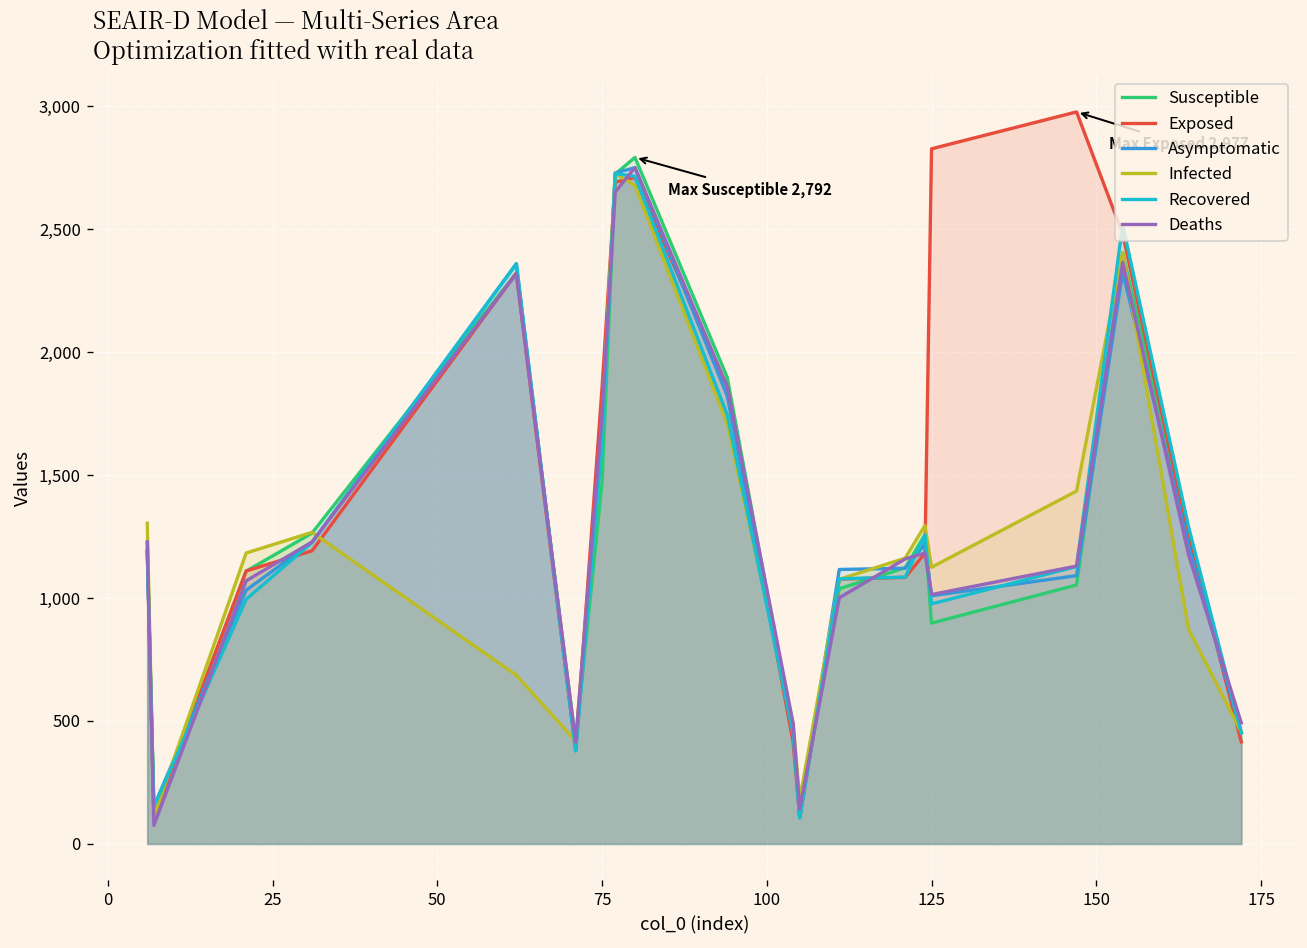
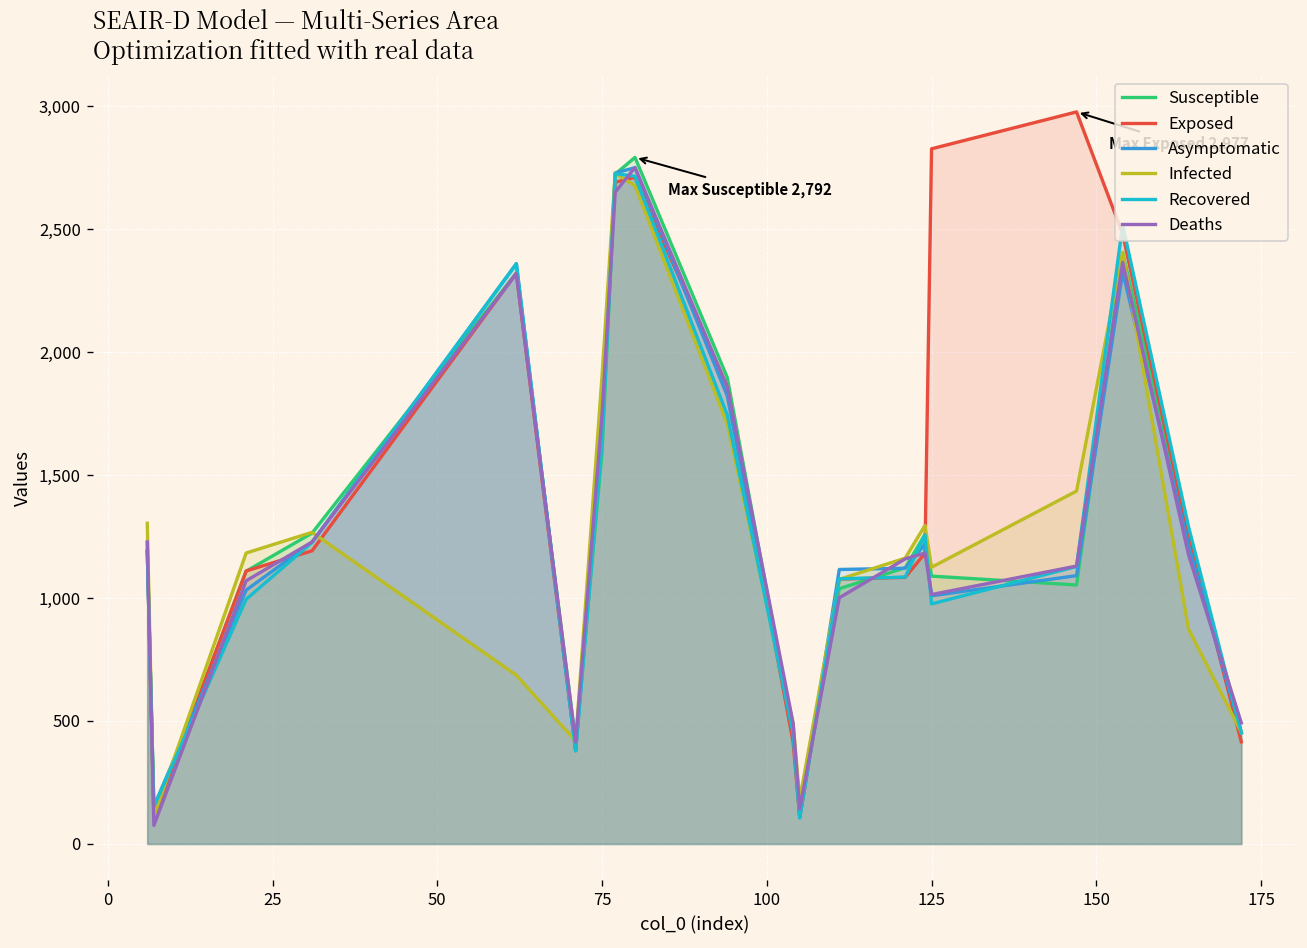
  {
    "Susceptible": {
-     "75": "1,470",
-     "125": "900"
+     "75": "1,590",
+     "125": "1,090"
    },
    "Exposed": {
      "75": "1,850",
      "125": "2,830"
    },
    "Infected": {
-     "75": "1,710",
+     "75": "1,900",
      "125": "1,130"
    },
    "Deaths": {
      "75": "1,750"
    }
  }
